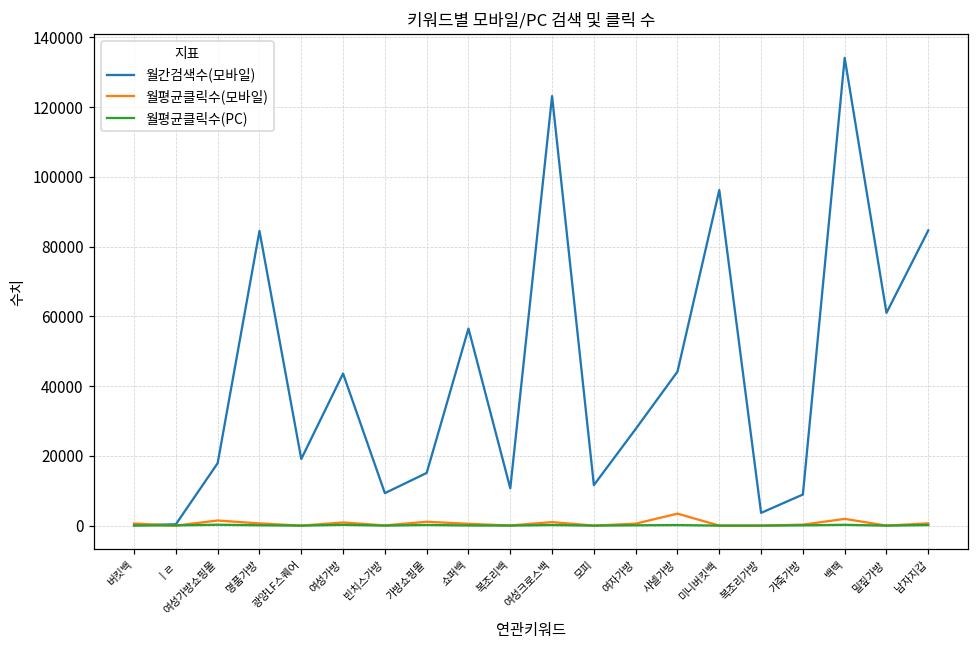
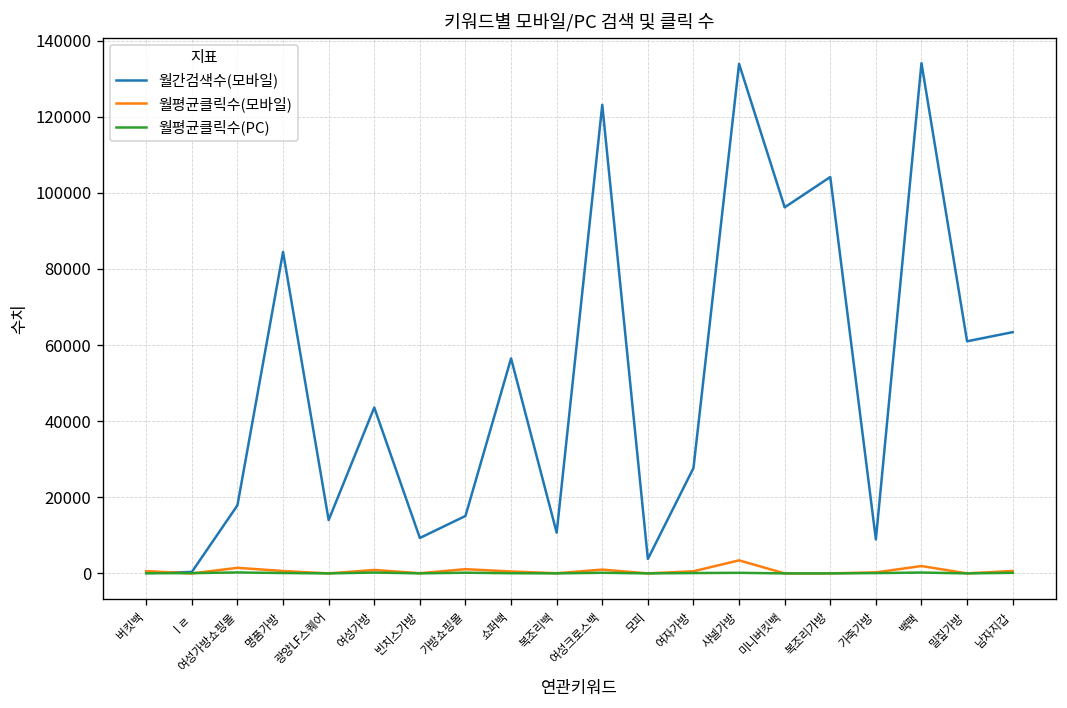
  {
    "월간검색수(모바일)": {
      "여성가방쇼핑몰": 18000,
      "명품가방": 84000,
-     "광양LF스퀘어": 19000,
+     "광양LF스퀘어": 14000,
      "여성가방": 44000,
      "빈치스가방": 9000,
      "가방쇼핑몰": 15000,
      "쇼퍼백": 57000,
      "복조리백": 11000,
      "여성크로스백": 123000,
-     "모피": 12000,
+     "모피": 4000,
      "여자가방": 28000,
-     "샤넬가방": 44000,
+     "샤넬가방": 134000,
      "미니버킷백": 96000,
-     "복조리가방": 4000,
+     "복조리가방": 104000,
      "가죽가방": 9000,
      "백팩": 134000,
      "밀짚가방": 61000,
-     "남자지갑": 85000
+     "남자지갑": 63000
    },
    "월평균클릭수(모바일)": {
      "여성가방쇼핑몰": 1000,
      "가방쇼핑몰": 1000,
      "여성크로스백": 1000,
      "샤넬가방": 3000,
      "백팩": 2000
    },
    "월평균클릭수(PC)": {
      "여성가방쇼핑몰": 0,
      "가방쇼핑몰": 0,
      "여성크로스백": 0,
      "샤넬가방": 0,
      "백팩": 0
    }
  }
